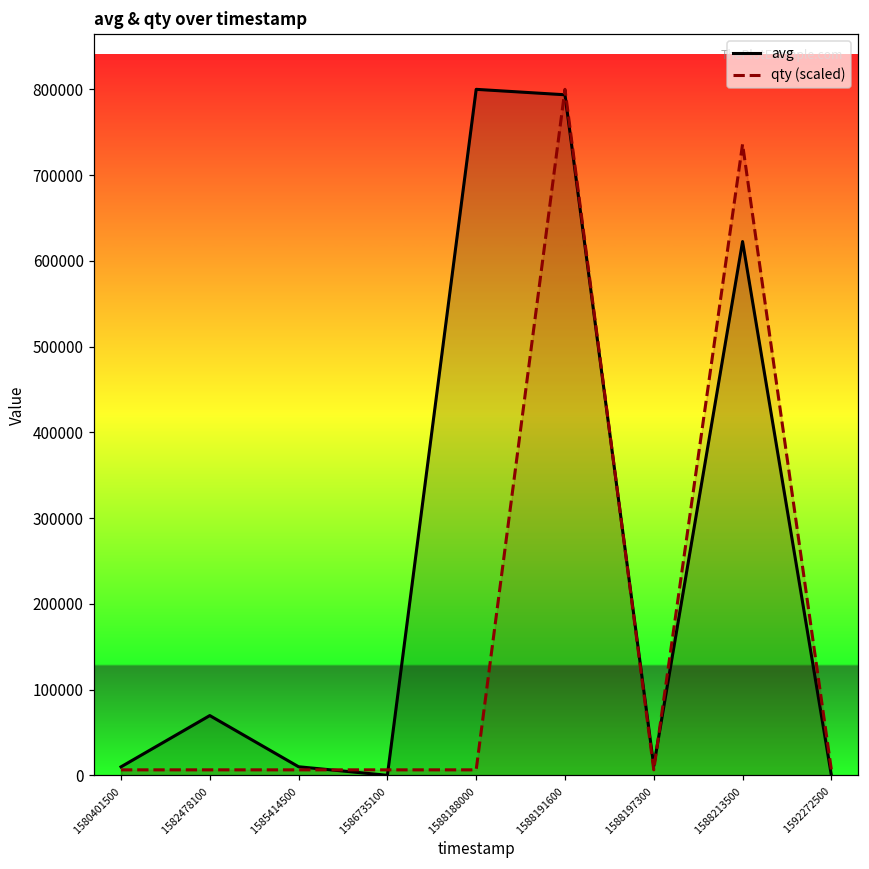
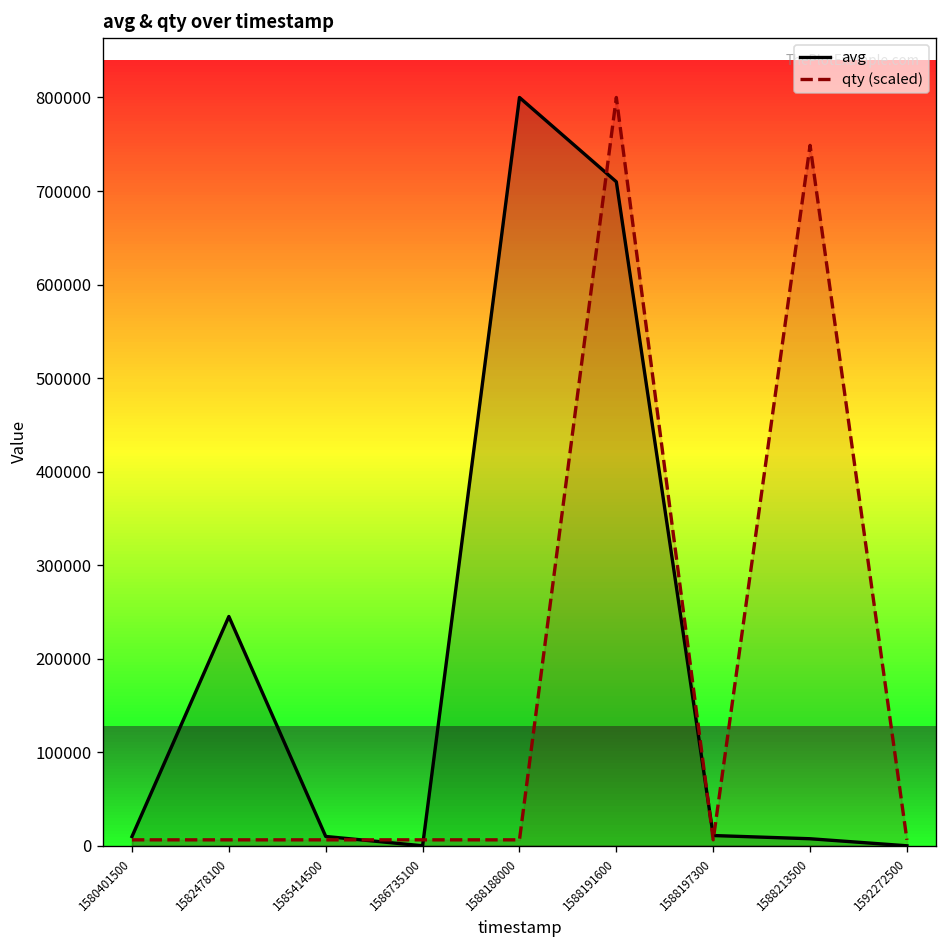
  {
    "avg": {
      "1580401500": 10000,
-     "1582478100": 70000,
+     "1582478100": 250000,
      "1585414500": 10000,
      "1586735100": 0,
      "1588188000": 800000,
-     "1588191600": 790000,
+     "1588191600": 710000,
      "1588197300": 10000,
-     "1588213500": 620000,
+     "1588213500": 10000,
      "1592272500": 0
    },
    "qty (scaled)": {
      "1580401500": 10000,
      "1582478100": 10000,
      "1585414500": 10000,
      "1586735100": 10000,
      "1588188000": 10000,
      "1588191600": 800000,
      "1588197300": 10000,
-     "1588213500": 740000,
+     "1588213500": 750000,
      "1592272500": 10000
    }
  }
